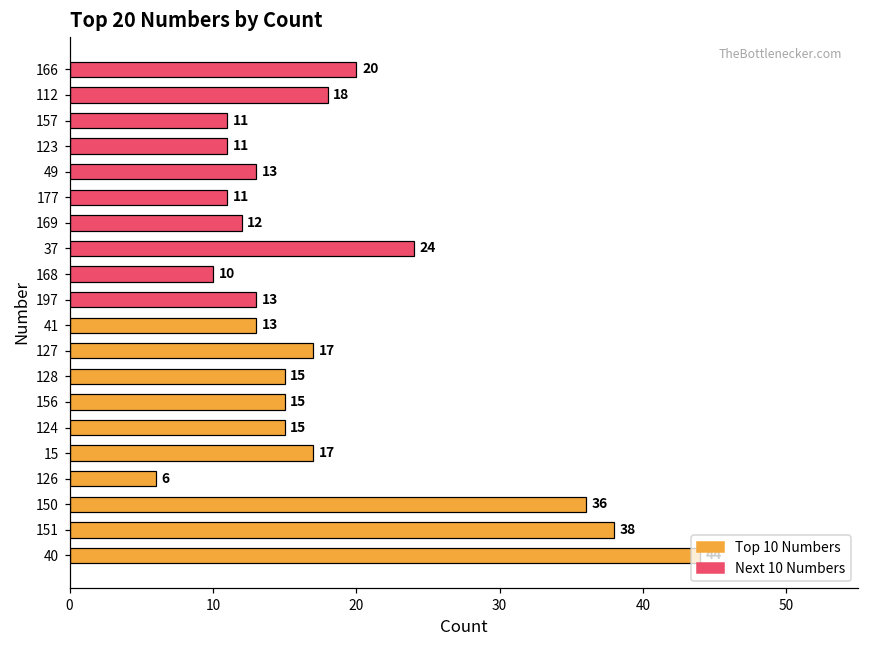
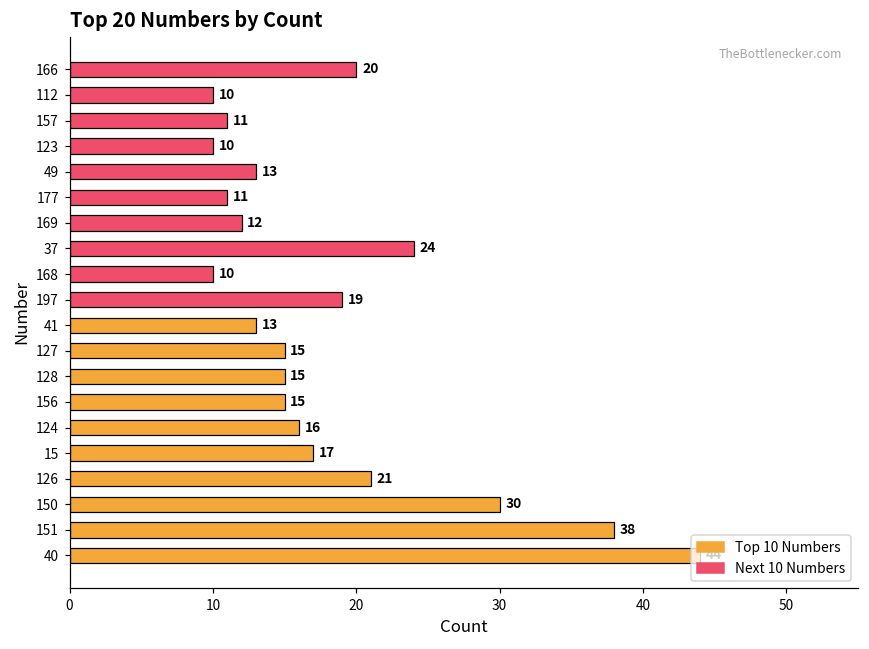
  {
    "166": 20,
-   "112": 18,
+   "112": 10,
    "157": 11,
-   "123": 11,
+   "123": 10,
    "49": 13,
    "177": 11,
    "169": 12,
    "37": 24,
    "168": 10,
-   "197": 13,
+   "197": 19,
    "41": 13,
-   "127": 17,
+   "127": 15,
    "128": 15,
    "156": 15,
-   "124": 15,
+   "124": 16,
    "15": 17,
-   "126": 6,
-   "150": 36,
+   "126": 21,
+   "150": 30,
    "151": 38
  }
